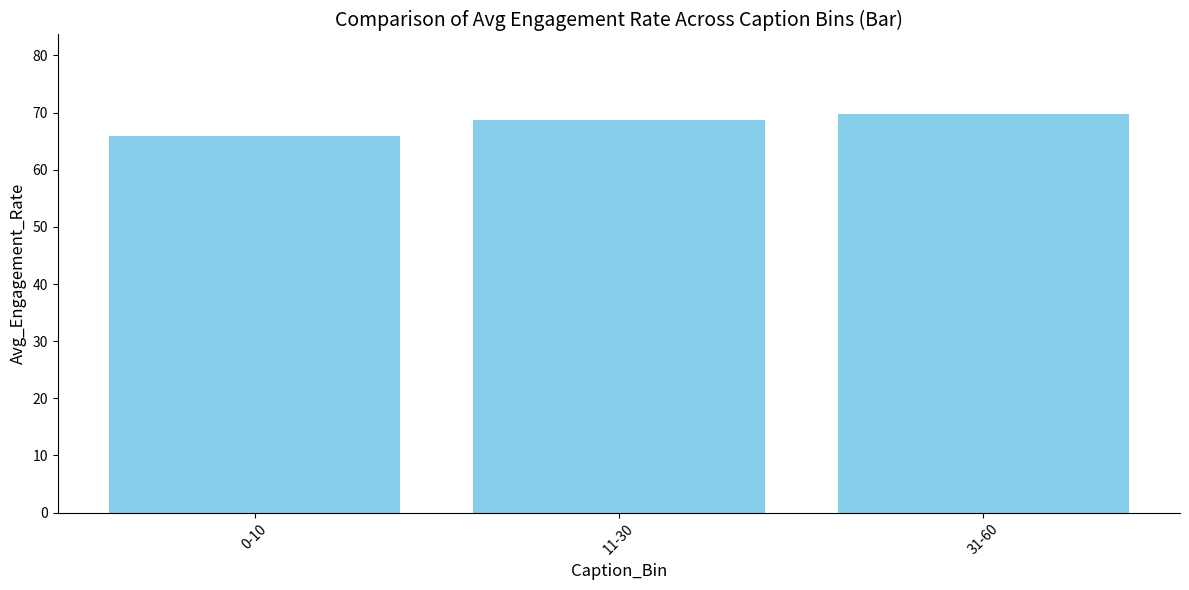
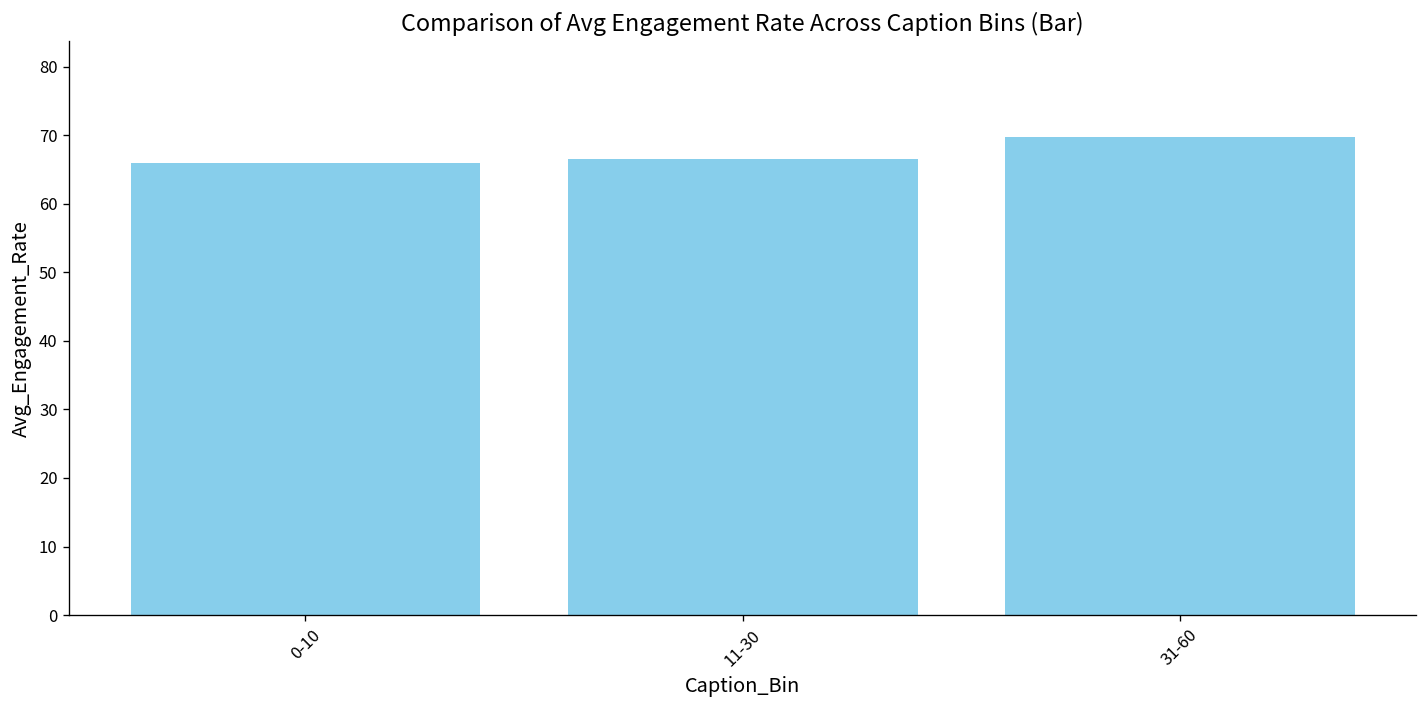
  {
    "0-10": 66,
-   "11-30": 69,
+   "11-30": 67,
    "31-60": 70
  }
